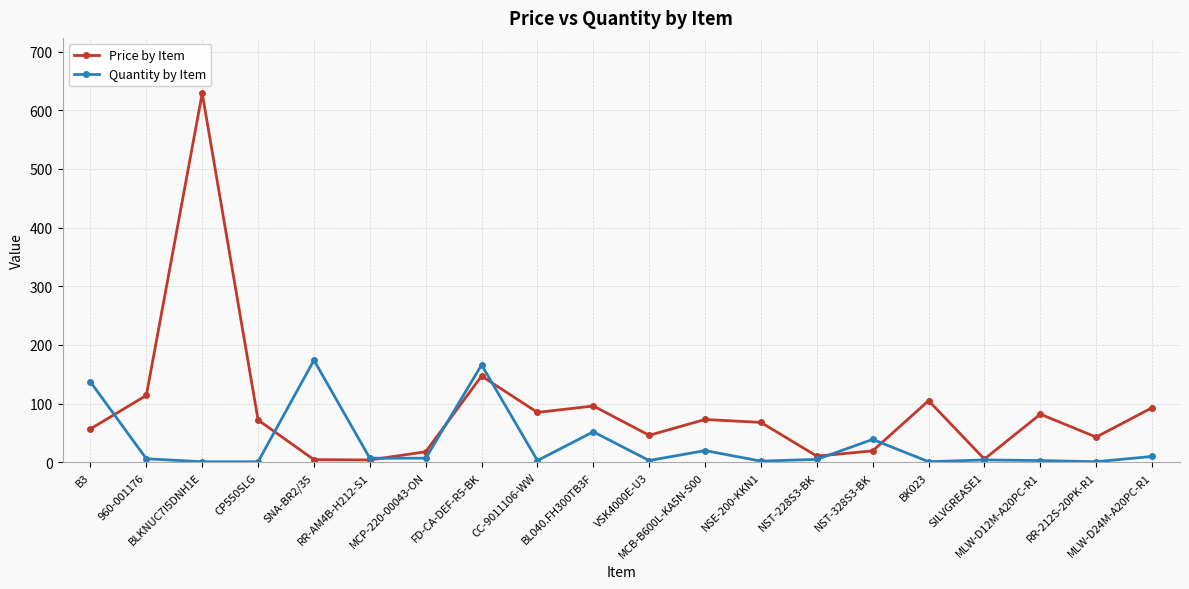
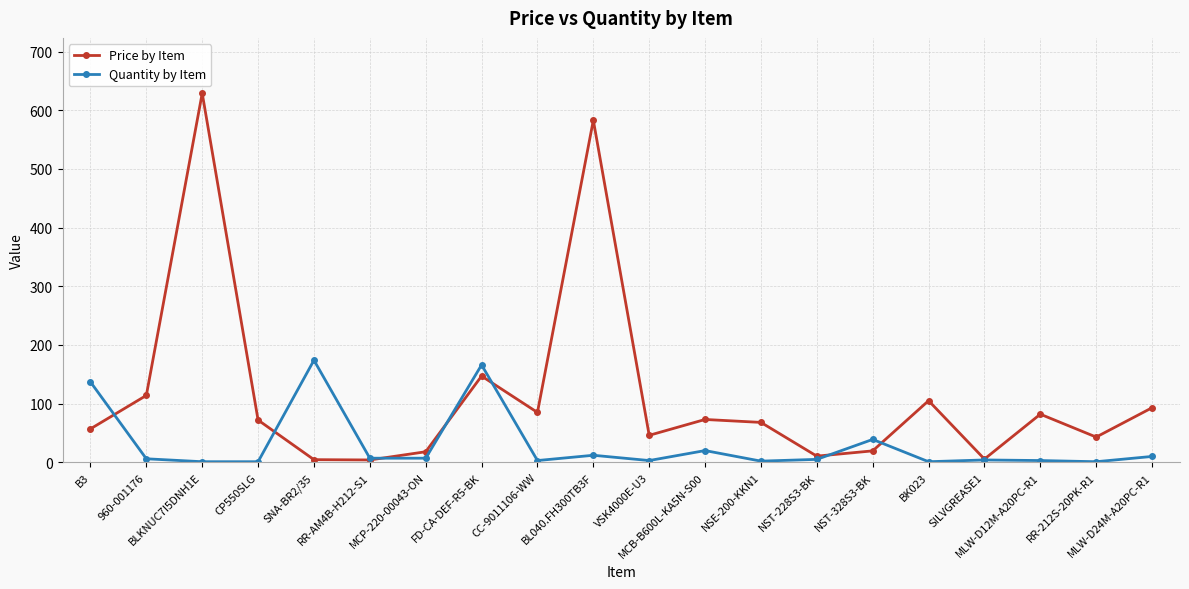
  {
    "Price by Item": {
      "B3": 60,
      "960-001176": 110,
      "BLKNUC7I5DNH1E": 630,
      "CP550SLG": 70,
      "SNA-BR2/35": 0,
      "MCP-220-00043-ON": 20,
      "FD-CA-DEF-R5-BK": 150,
      "CC-9011106-WW": 90,
-     "BL040.FH300TB3F": 100,
+     "BL040.FH300TB3F": 580,
      "VSK4000E-U3": 50,
      "MCB-B600L-KA5N-S00": 70,
      "NSE-200-KKN1": 70,
      "NST-228S3-BK": 10,
      "NST-328S3-BK": 20,
      "BK023": 110,
      "MLW-D12M-A20PC-R1": 80,
      "RR-212S-20PK-R1": 40,
      "MLW-D24M-A20PC-R1": 90
    },
    "Quantity by Item": {
      "B3": 140,
      "960-001176": 10,
      "BLKNUC7I5DNH1E": 0,
      "CP550SLG": 0,
      "SNA-BR2/35": 170,
      "MCP-220-00043-ON": 10,
      "FD-CA-DEF-R5-BK": 170,
      "CC-9011106-WW": 0,
-     "BL040.FH300TB3F": 50,
+     "BL040.FH300TB3F": 10,
      "VSK4000E-U3": 0,
      "MCB-B600L-KA5N-S00": 20,
      "NSE-200-KKN1": 0,
      "NST-228S3-BK": 10,
      "NST-328S3-BK": 40,
      "BK023": 0,
      "MLW-D12M-A20PC-R1": 0,
      "RR-212S-20PK-R1": 0,
      "MLW-D24M-A20PC-R1": 10
    }
  }
